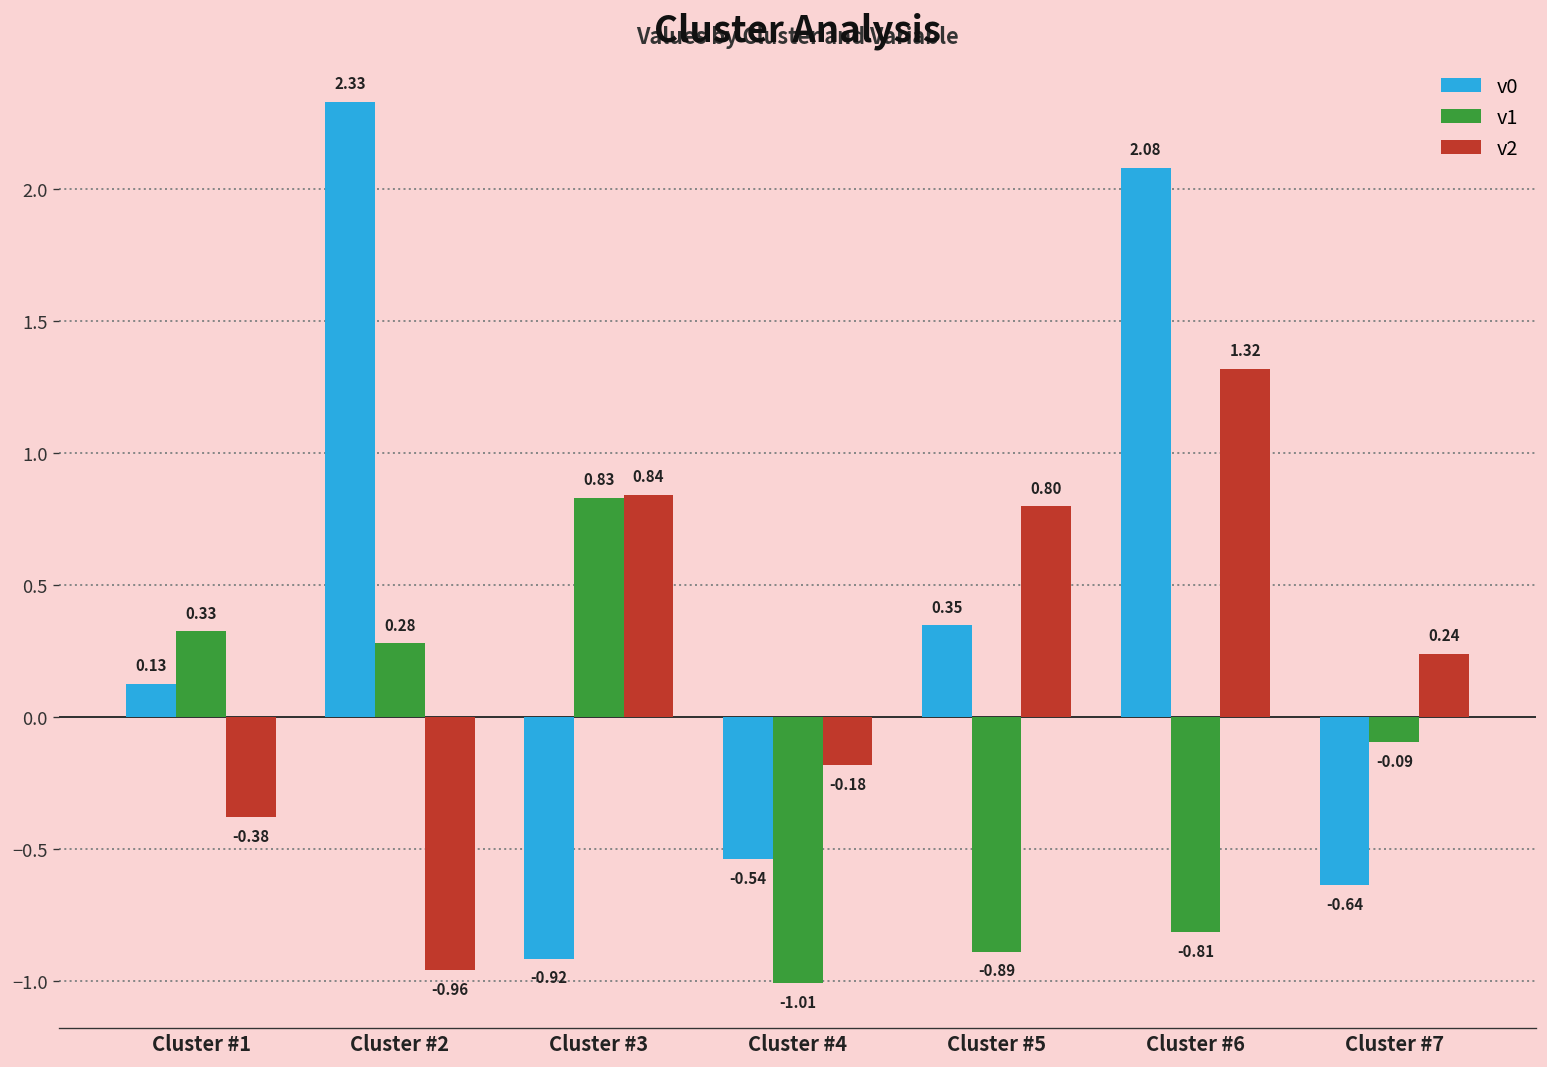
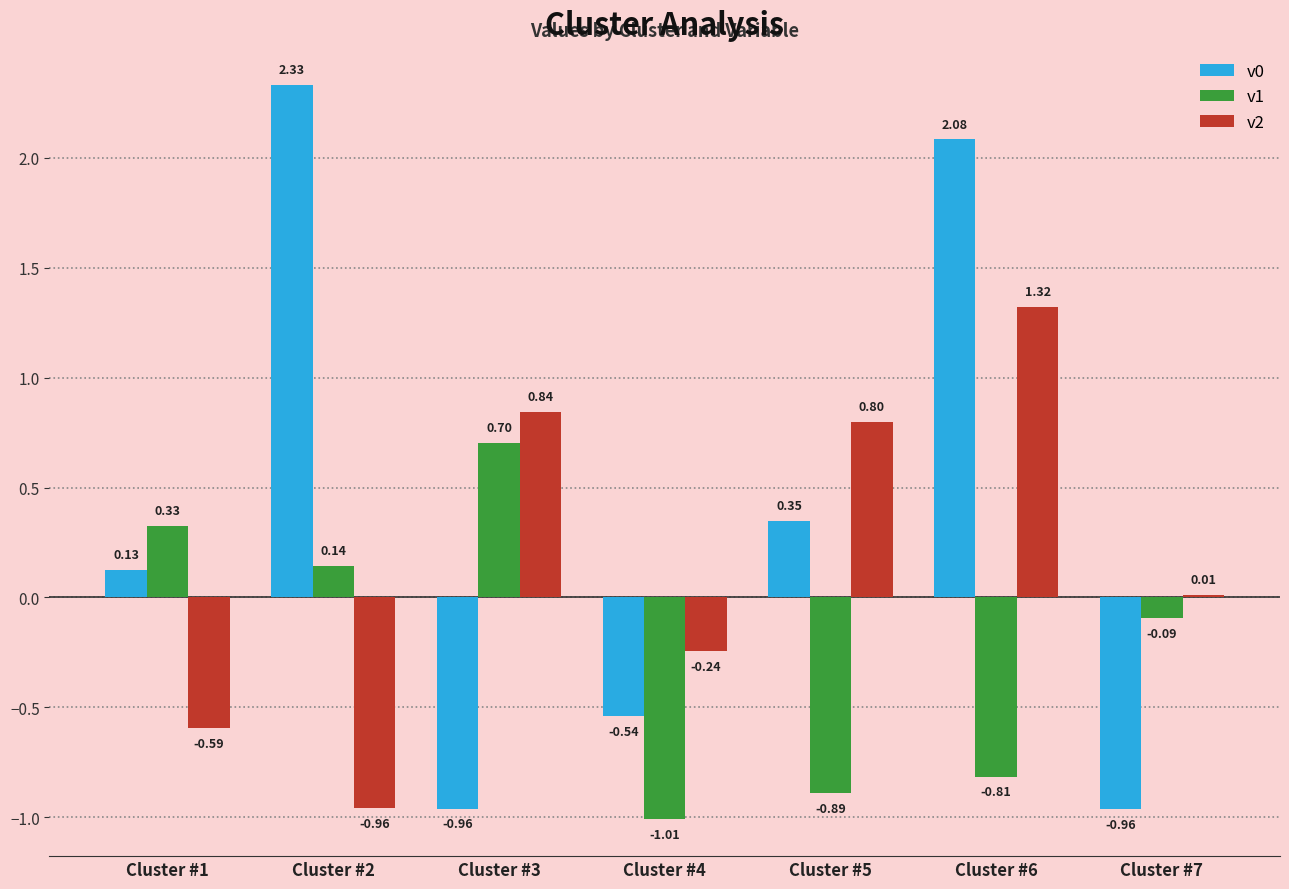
  {
    "v0": {
      "Cluster #1": 0.13,
      "Cluster #2": 2.33,
-     "Cluster #3": -0.92,
+     "Cluster #3": -0.96,
      "Cluster #4": -0.54,
      "Cluster #5": 0.35,
      "Cluster #6": 2.08,
-     "Cluster #7": -0.64
+     "Cluster #7": -0.96
    },
    "v1": {
      "Cluster #1": 0.33,
-     "Cluster #2": 0.28,
-     "Cluster #3": 0.83,
+     "Cluster #2": 0.14,
+     "Cluster #3": 0.70,
      "Cluster #4": -1.01,
      "Cluster #5": -0.89,
      "Cluster #6": -0.81,
      "Cluster #7": -0.09
    },
    "v2": {
-     "Cluster #1": -0.38,
+     "Cluster #1": -0.59,
      "Cluster #2": -0.96,
      "Cluster #3": 0.84,
-     "Cluster #4": -0.18,
+     "Cluster #4": -0.24,
      "Cluster #5": 0.80,
      "Cluster #6": 1.32,
-     "Cluster #7": 0.24
+     "Cluster #7": 0.01
    }
  }
